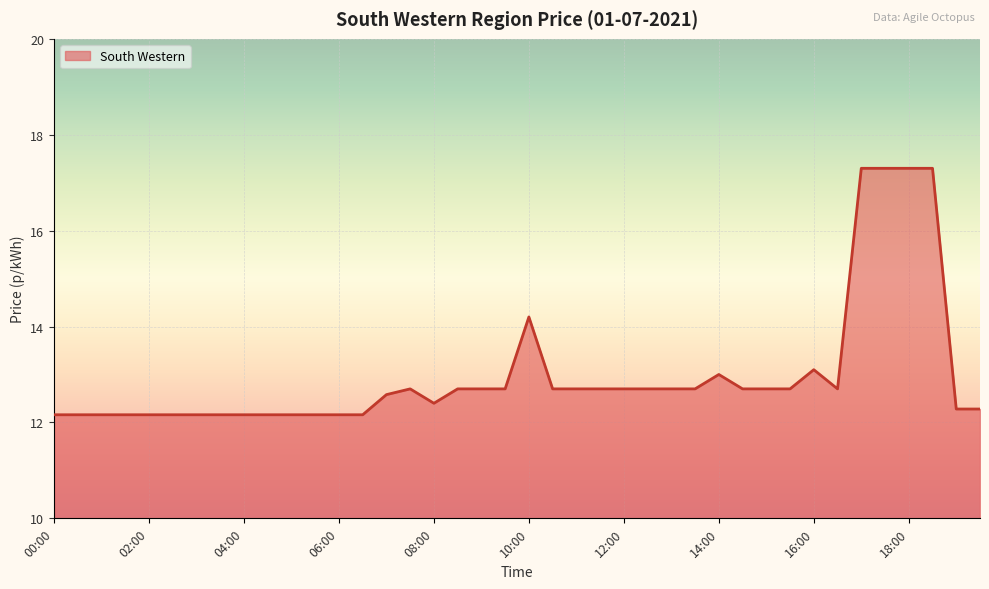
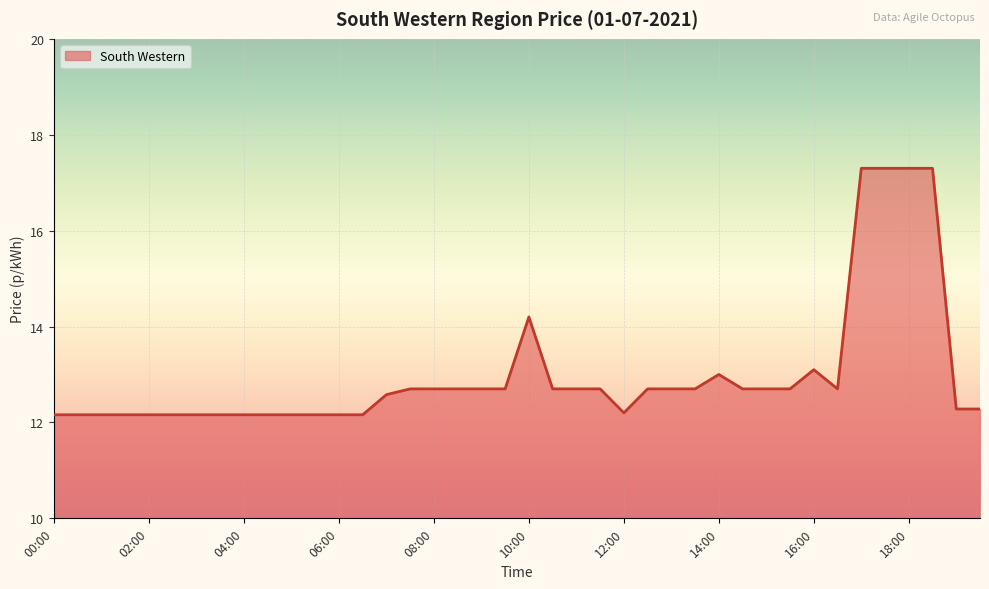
  {
    "00:00": 12.2,
    "02:00": 12.2,
    "04:00": 12.2,
    "06:00": 12.2,
-   "08:00": 12.4,
+   "08:00": 12.7,
    "10:00": 14.2,
-   "12:00": 12.7,
+   "12:00": 12.2,
    "14:00": 13.0,
    "16:00": 13.1,
    "18:00": 17.3
  }
